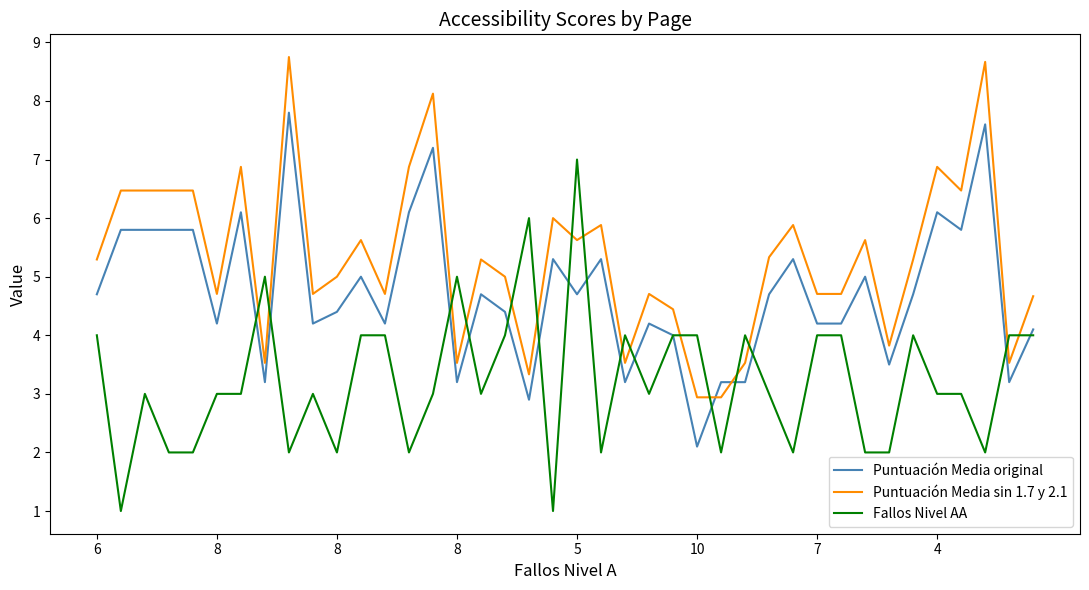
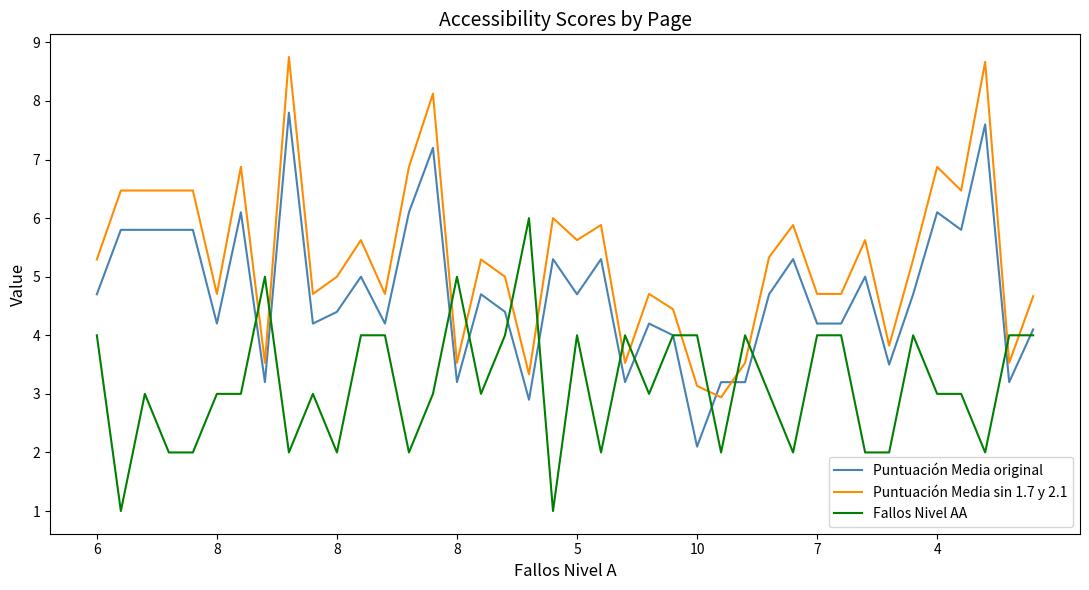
  {
    "Puntuación Media original": {
      "5": 4.7,
      "10": 2.1
    },
    "Puntuación Media sin 1.7 y 2.1": {
      "5": 5.6,
-     "10": 2.9
+     "10": 3.1
    },
    "Fallos Nivel AA": {
-     "5": 7,
+     "5": 4,
      "10": 4
    }
  }
